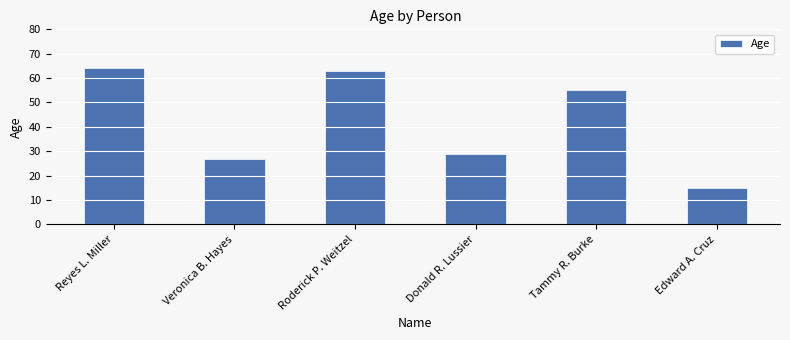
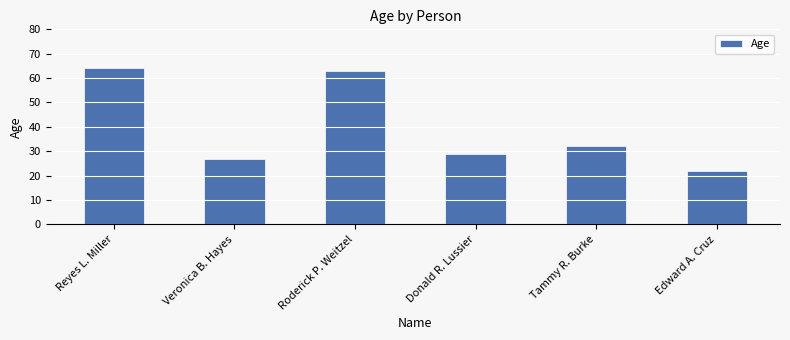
  {
    "Reyes L. Miller": 64,
    "Veronica B. Hayes": 27,
    "Roderick P. Weitzel": 63,
    "Donald R. Lussier": 29,
-   "Tammy R. Burke": 55,
-   "Edward A. Cruz": 15
+   "Tammy R. Burke": 32,
+   "Edward A. Cruz": 22
  }
